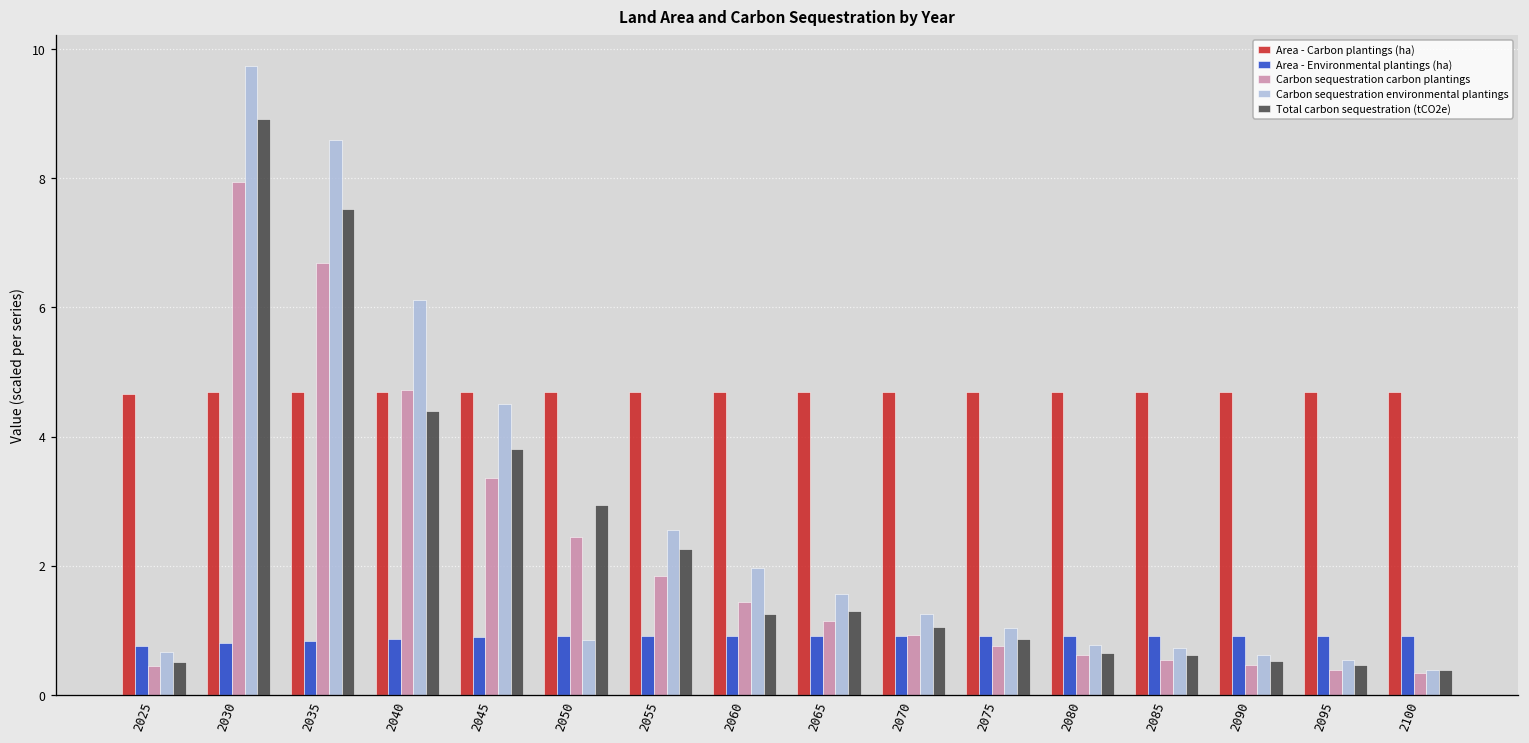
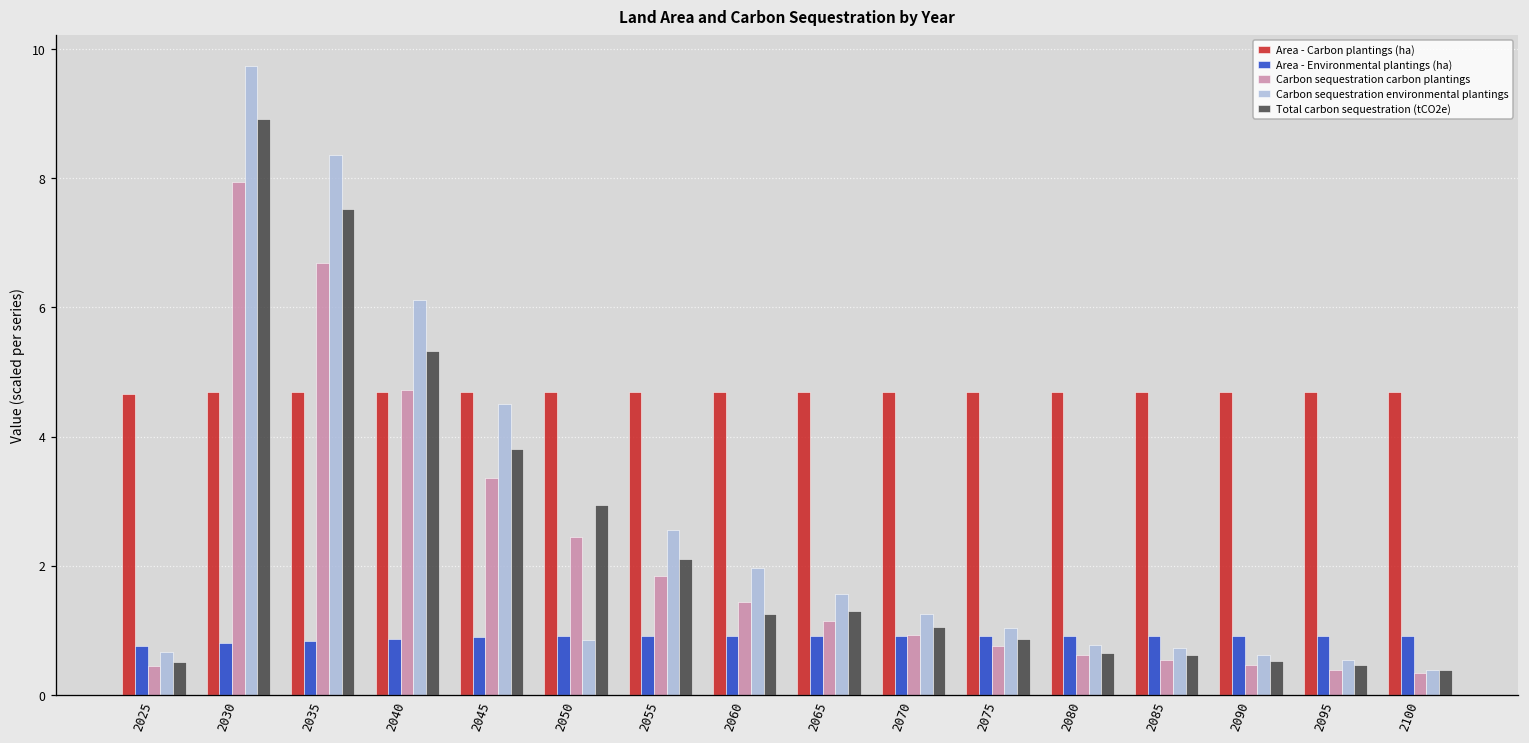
  {
    "Area - Carbon plantings (ha)": {
      "2025": 4.7,
      "2030": 4.7,
      "2035": 4.7,
      "2040": 4.7,
      "2045": 4.7,
      "2050": 4.7,
      "2055": 4.7,
      "2060": 4.7,
      "2065": 4.7,
      "2070": 4.7,
      "2075": 4.7,
      "2080": 4.7,
      "2085": 4.7,
      "2090": 4.7,
      "2095": 4.7,
      "2100": 4.7
    },
    "Area - Environmental plantings (ha)": {
      "2025": 0.8,
      "2030": 0.8,
      "2035": 0.8,
      "2040": 0.9,
      "2045": 0.9,
      "2050": 0.9,
      "2055": 0.9,
      "2060": 0.9,
      "2065": 0.9,
      "2070": 0.9,
      "2075": 0.9,
      "2080": 0.9,
      "2085": 0.9,
      "2090": 0.9,
      "2095": 0.9,
      "2100": 0.9
    },
    "Carbon sequestration carbon plantings": {
      "2025": 0.5,
      "2030": 7.9,
      "2035": 6.7,
      "2040": 4.7,
      "2045": 3.4,
      "2050": 2.5,
      "2055": 1.8,
      "2060": 1.4,
      "2065": 1.1,
      "2070": 0.9,
      "2075": 0.8,
      "2080": 0.6,
      "2085": 0.5,
      "2090": 0.5,
      "2095": 0.4,
      "2100": 0.3
    },
    "Carbon sequestration environmental plantings": {
      "2025": 0.7,
      "2030": 9.7,
-     "2035": 8.6,
+     "2035": 8.4,
      "2040": 6.1,
      "2045": 4.5,
      "2050": 0.9,
      "2055": 2.5,
      "2060": 2.0,
      "2065": 1.6,
      "2070": 1.3,
      "2075": 1.0,
      "2080": 0.8,
      "2085": 0.7,
      "2090": 0.6,
      "2095": 0.5,
      "2100": 0.4
    },
    "Total carbon sequestration (tCO2e)": {
      "2025": 0.5,
      "2030": 8.9,
      "2035": 7.5,
-     "2040": 4.4,
+     "2040": 5.3,
      "2045": 3.8,
      "2050": 2.9,
-     "2055": 2.3,
+     "2055": 2.1,
      "2060": 1.3,
      "2065": 1.3,
      "2070": 1.0,
      "2075": 0.9,
      "2080": 0.7,
      "2085": 0.6,
      "2090": 0.5,
      "2095": 0.5,
      "2100": 0.4
    }
  }
